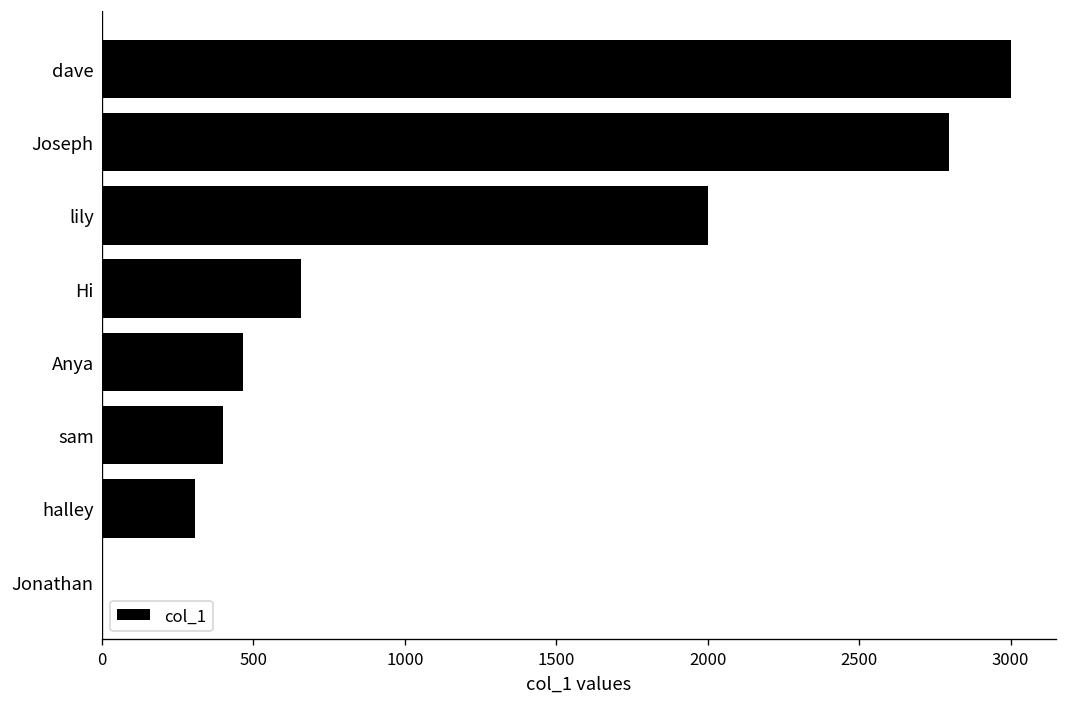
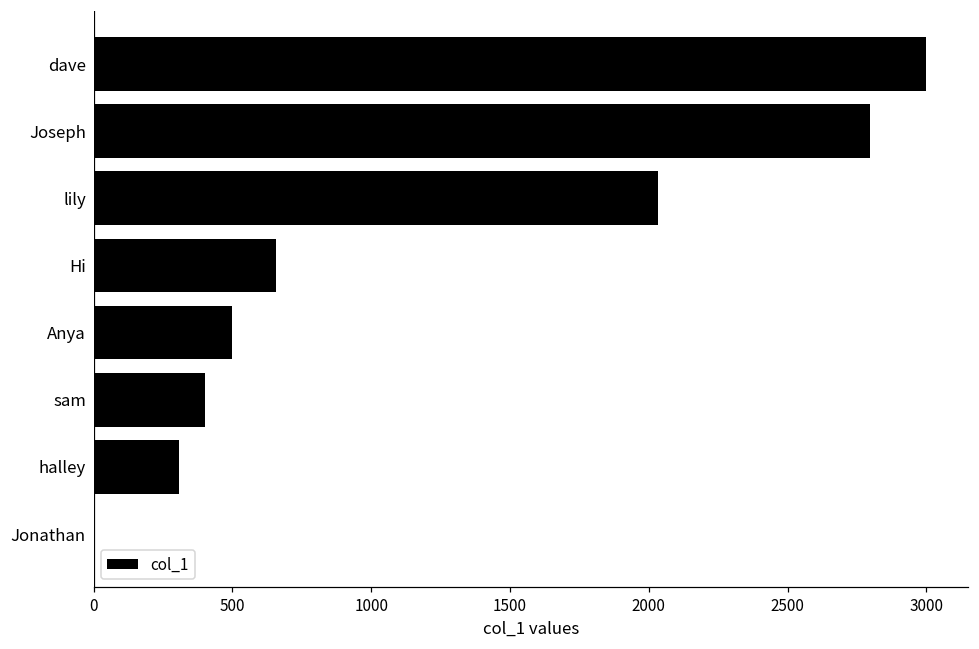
  {
    "dave": 3000,
    "Joseph": 2800,
-   "lily": 2000,
+   "lily": 2040,
    "Hi": 660,
-   "Anya": 470,
+   "Anya": 500,
    "sam": 400,
    "halley": 310
  }
